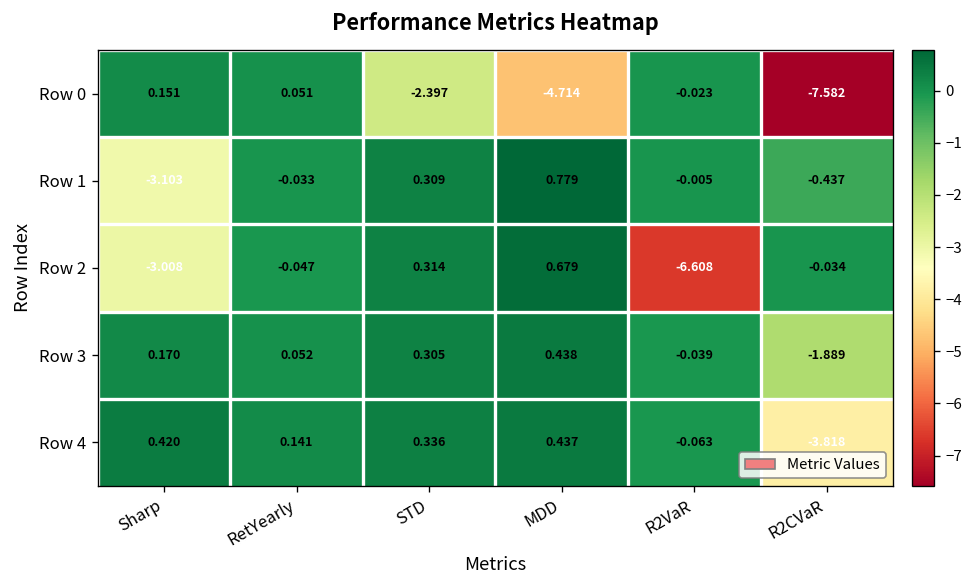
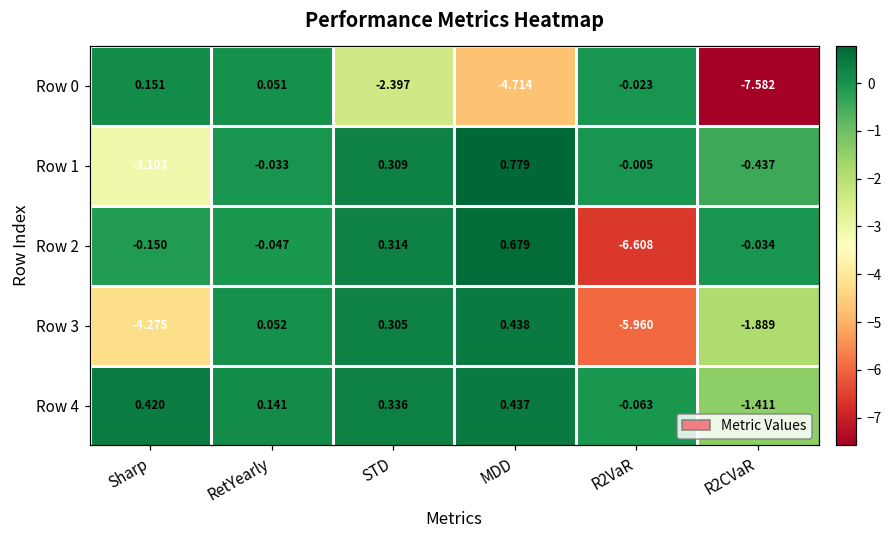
  {
    "Row 0": {
      "Sharp": 0.151,
      "RetYearly": 0.051,
      "STD": -2.397,
      "MDD": -4.714,
      "R2VaR": -0.023,
      "R2CVaR": -7.582
    },
    "Row 1": {
      "Sharp": -3.103,
      "RetYearly": -0.033,
      "STD": 0.309,
      "MDD": 0.779,
      "R2VaR": -0.005,
      "R2CVaR": -0.437
    },
    "Row 2": {
-     "Sharp": -3.008,
+     "Sharp": -0.150,
      "RetYearly": -0.047,
      "STD": 0.314,
      "MDD": 0.679,
      "R2VaR": -6.608,
      "R2CVaR": -0.034
    },
    "Row 3": {
-     "Sharp": 0.170,
+     "Sharp": -4.275,
      "RetYearly": 0.052,
      "STD": 0.305,
      "MDD": 0.438,
-     "R2VaR": -0.039,
+     "R2VaR": -5.960,
      "R2CVaR": -1.889
    },
    "Row 4": {
      "Sharp": 0.420,
      "RetYearly": 0.141,
      "STD": 0.336,
      "MDD": 0.437,
      "R2VaR": -0.063,
-     "R2CVaR": -3.818
+     "R2CVaR": -1.411
    }
  }
